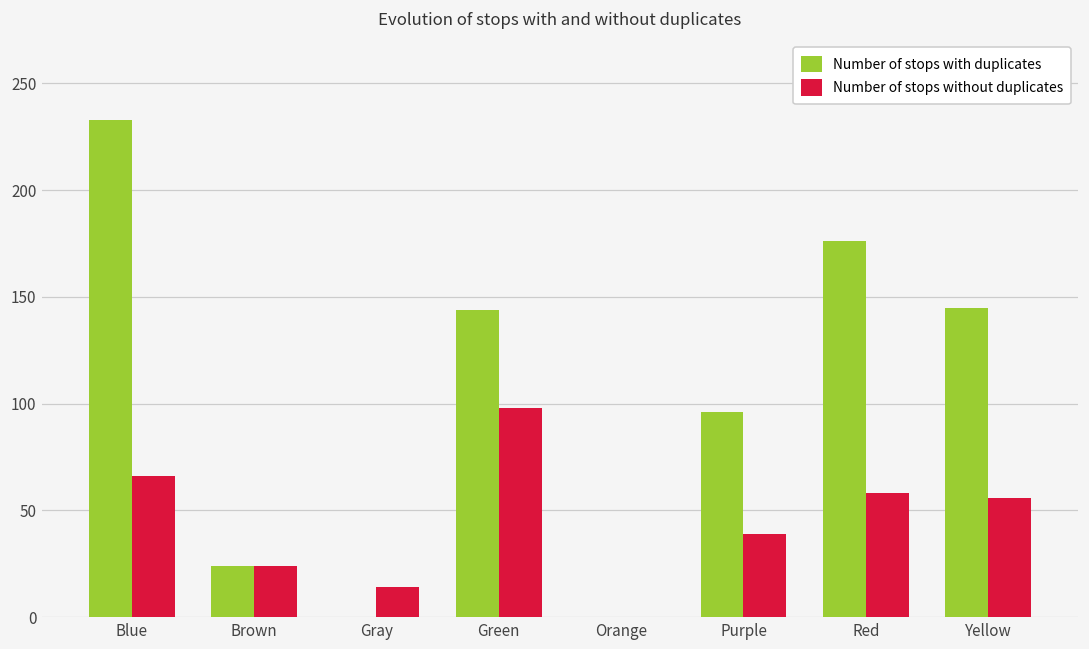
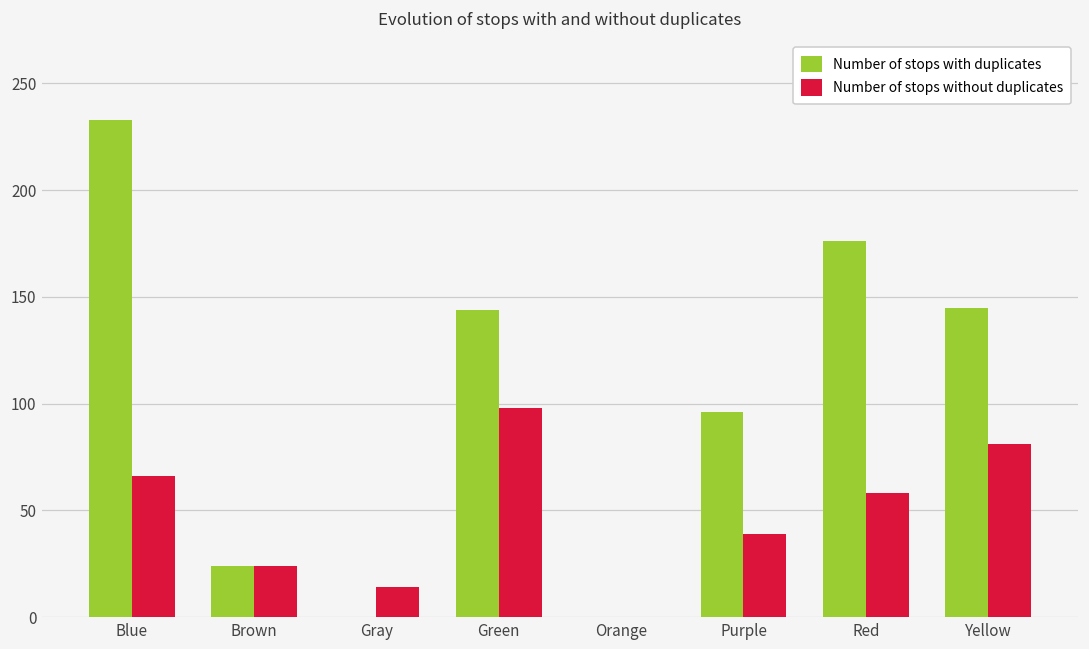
  {
    "Number of stops with duplicates": {
      "Blue": 233,
      "Brown": 24,
      "Gray": 0,
      "Green": 144,
      "Orange": 0,
      "Purple": 96,
      "Red": 176,
      "Yellow": 145
    },
    "Number of stops without duplicates": {
      "Blue": 66,
      "Brown": 24,
      "Gray": 14,
      "Green": 98,
      "Orange": 0,
      "Purple": 39,
      "Red": 58,
-     "Yellow": 56
+     "Yellow": 81
    }
  }
